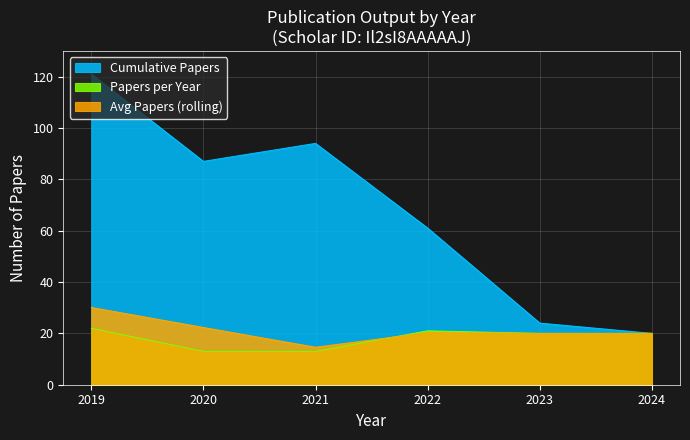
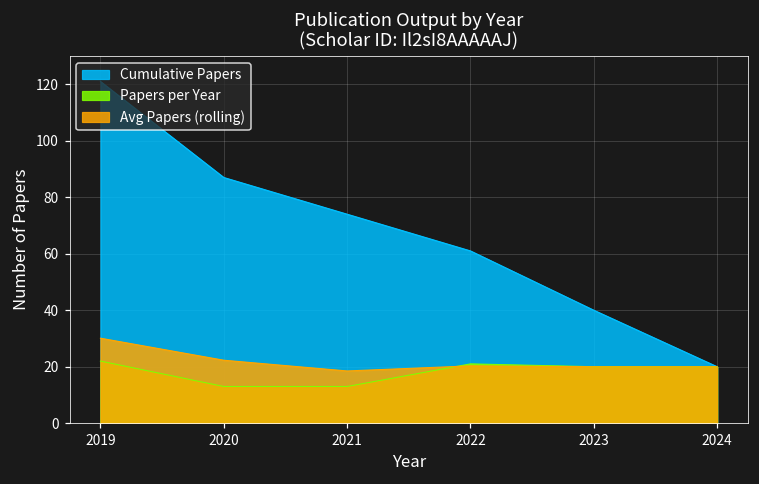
  {
    "Cumulative Papers": {
      "2020": 87,
-     "2021": 94,
+     "2021": 74,
      "2022": 61,
-     "2023": 24
+     "2023": 40
    },
    "Papers per Year": {
      "2019": 22,
      "2020": 13,
      "2021": 13
    },
    "Avg Papers (rolling)": {
      "2019": 30,
      "2020": 22,
-     "2021": 15
+     "2021": 19
    }
  }
